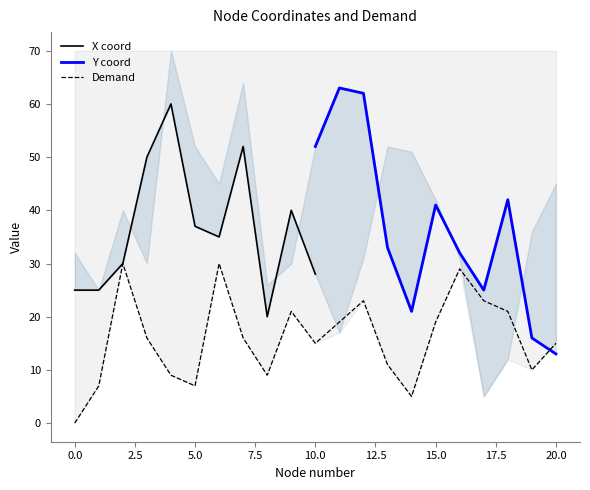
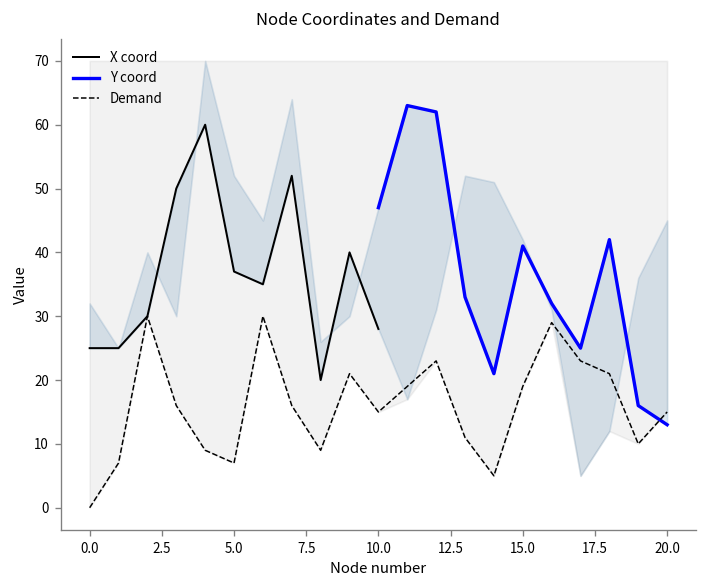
  {
    "Y coord": {
-     "10.0": 52,
+     "10.0": 47,
      "15.0": 41,
      "20.0": 13
    }
  }
